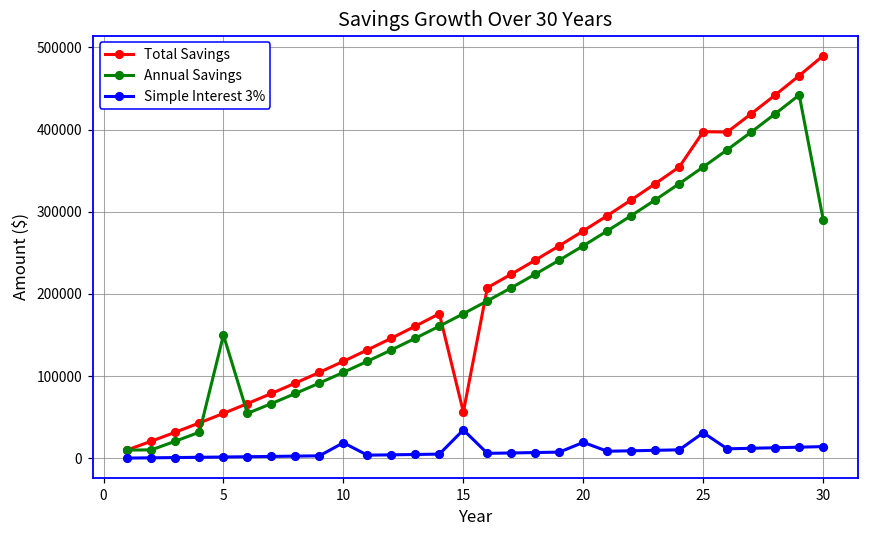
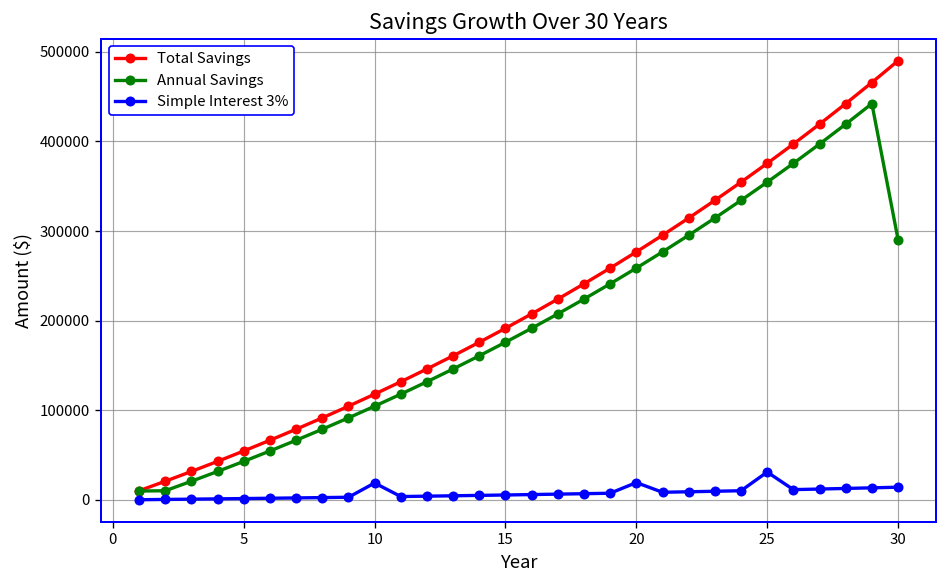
  {
    "Total Savings": {
      "5": 50000,
      "10": 120000,
-     "15": 60000,
+     "15": 190000,
      "20": 280000,
-     "25": 400000,
+     "25": 380000,
      "30": 490000
    },
    "Annual Savings": {
-     "5": 150000,
+     "5": 40000,
      "10": 100000,
      "15": 180000,
      "20": 260000,
      "25": 350000,
      "30": 290000
    },
    "Simple Interest 3%": {
      "5": 0,
      "10": 20000,
-     "15": 30000,
+     "15": 10000,
      "20": 20000,
      "25": 30000,
      "30": 10000
    }
  }
